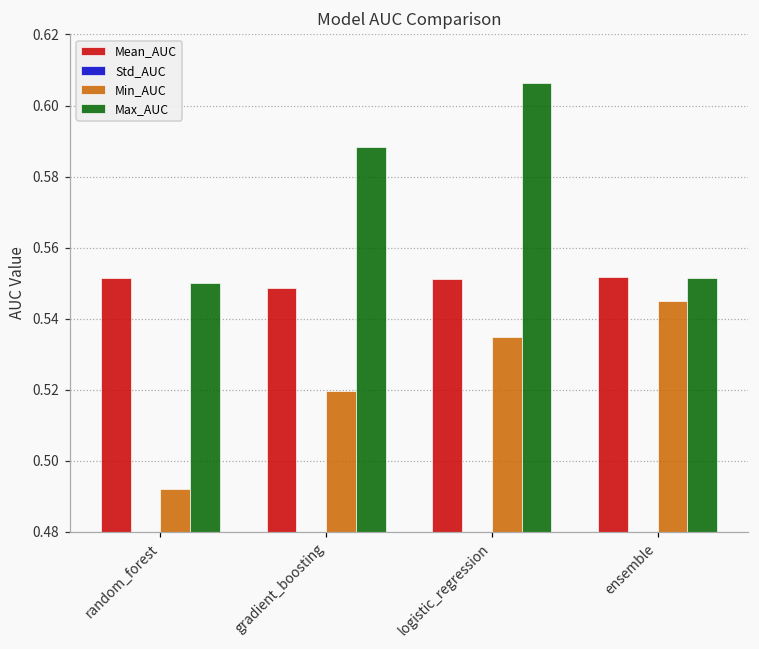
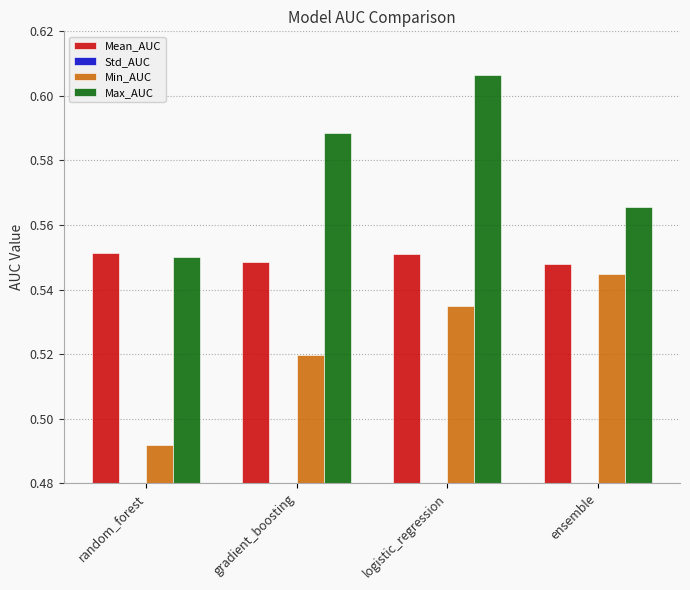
  {
    "Mean_AUC": {
      "random_forest": 0.551,
      "gradient_boosting": 0.549,
      "logistic_regression": 0.551,
-     "ensemble": 0.552
+     "ensemble": 0.548
    },
    "Min_AUC": {
      "random_forest": 0.492,
      "gradient_boosting": 0.520,
      "logistic_regression": 0.535,
      "ensemble": 0.545
    },
    "Max_AUC": {
      "random_forest": 0.550,
      "gradient_boosting": 0.588,
      "logistic_regression": 0.606,
-     "ensemble": 0.551
+     "ensemble": 0.566
    }
  }
